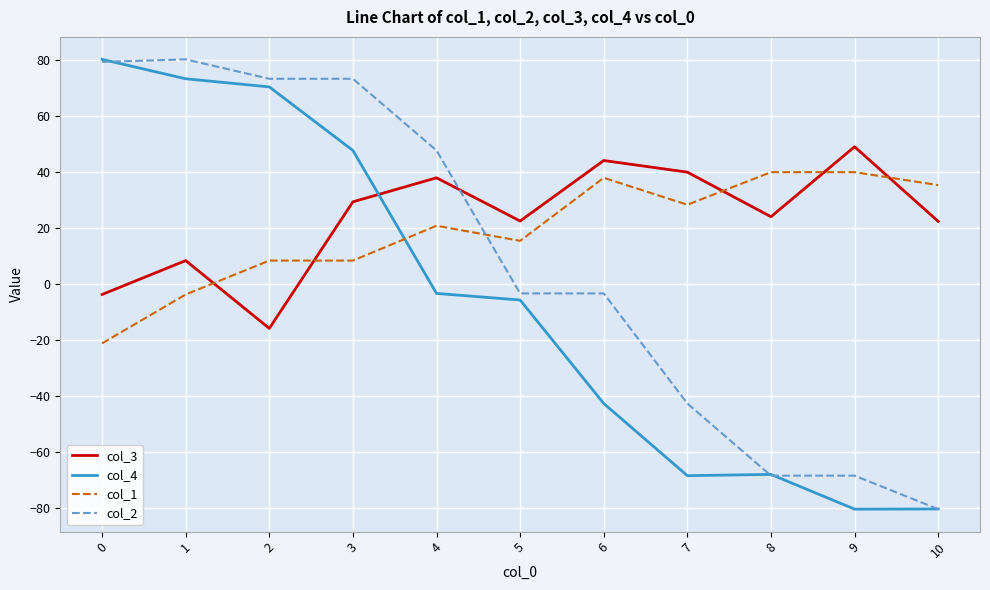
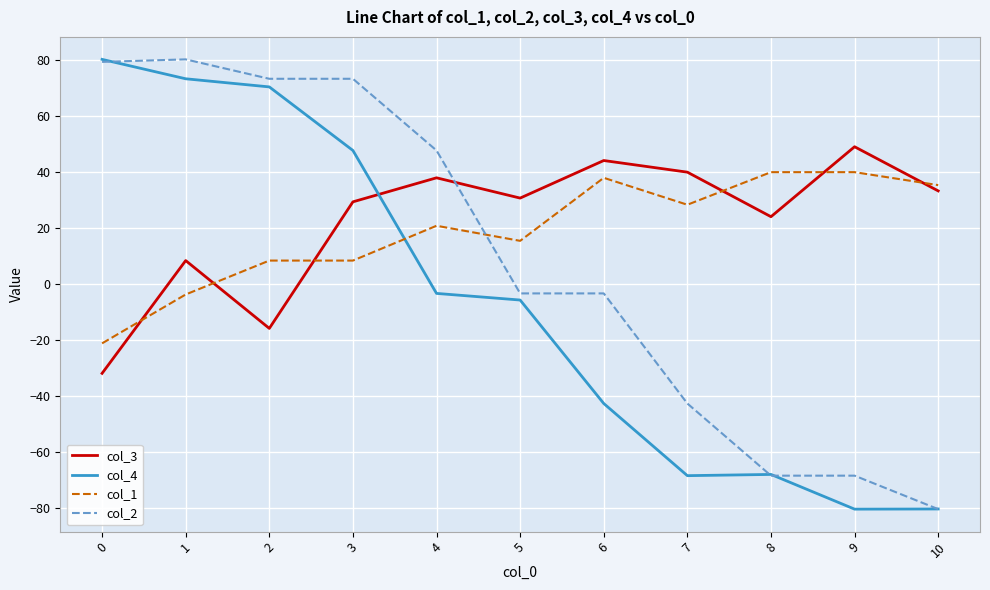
  {
    "col_3": {
-     "0": -4,
+     "0": -32,
      "1": 8,
      "2": -16,
      "3": 29,
      "4": 38,
-     "5": 23,
+     "5": 31,
      "6": 44,
      "7": 40,
      "8": 24,
      "9": 49,
-     "10": 22
+     "10": 33
    },
    "col_1": {
      "0": -21,
      "1": -4,
      "2": 8,
      "3": 8,
      "4": 21,
      "5": 15,
      "6": 38,
      "7": 28,
      "8": 40,
      "9": 40,
      "10": 35
    }
  }
